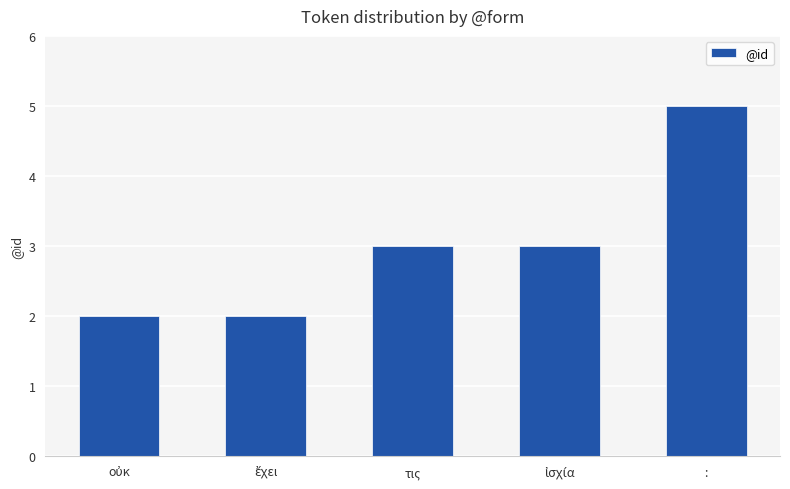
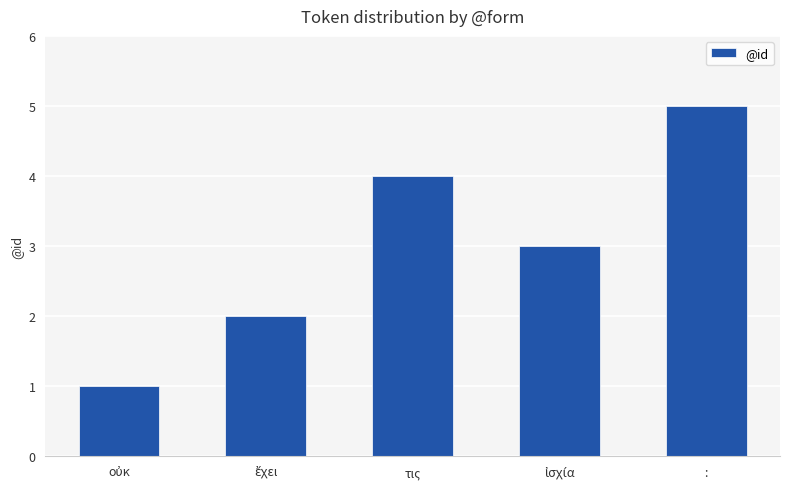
  {
-   "οὐκ": 2,
+   "οὐκ": 1,
    "ἔχει": 2,
-   "τις": 3,
+   "τις": 4,
    "ἰσχία": 3,
    ":": 5
  }
